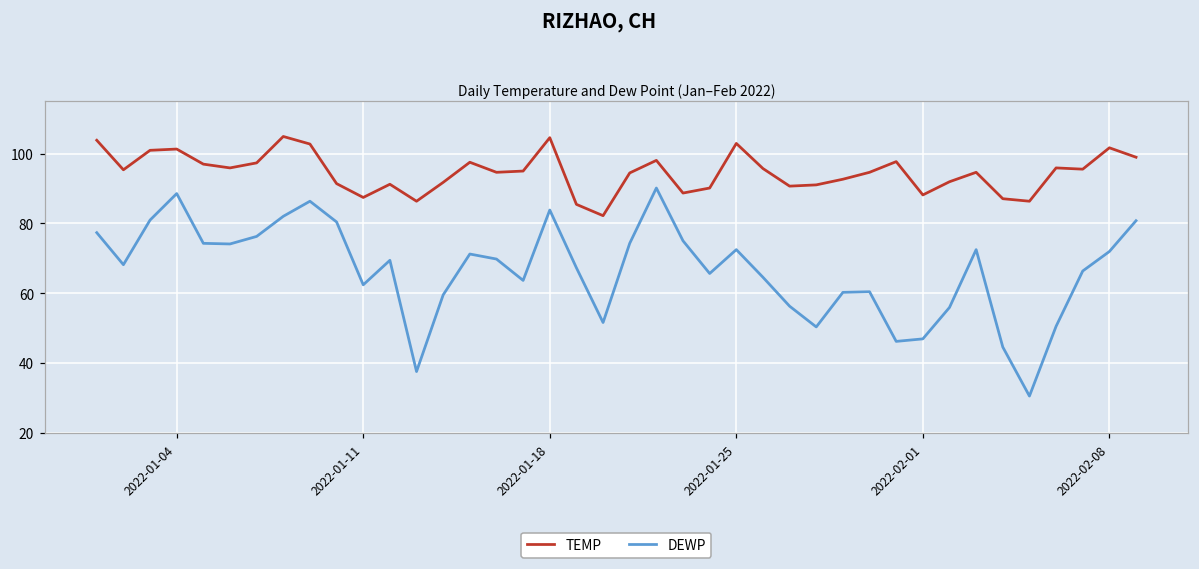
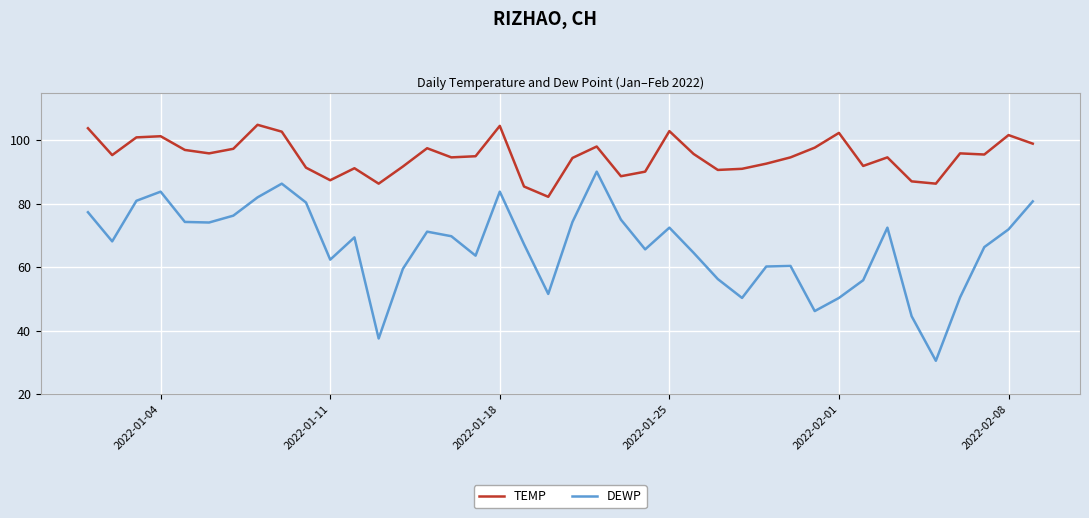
  {
    "TEMP": {
      "2022-01-04": 101,
      "2022-01-11": 87,
      "2022-01-18": 105,
      "2022-01-25": 103,
-     "2022-02-01": 88,
+     "2022-02-01": 102,
      "2022-02-08": 102
    },
    "DEWP": {
-     "2022-01-04": 89,
+     "2022-01-04": 84,
      "2022-01-11": 62,
      "2022-01-18": 84,
      "2022-01-25": 73,
-     "2022-02-01": 47,
+     "2022-02-01": 50,
      "2022-02-08": 72
    }
  }
